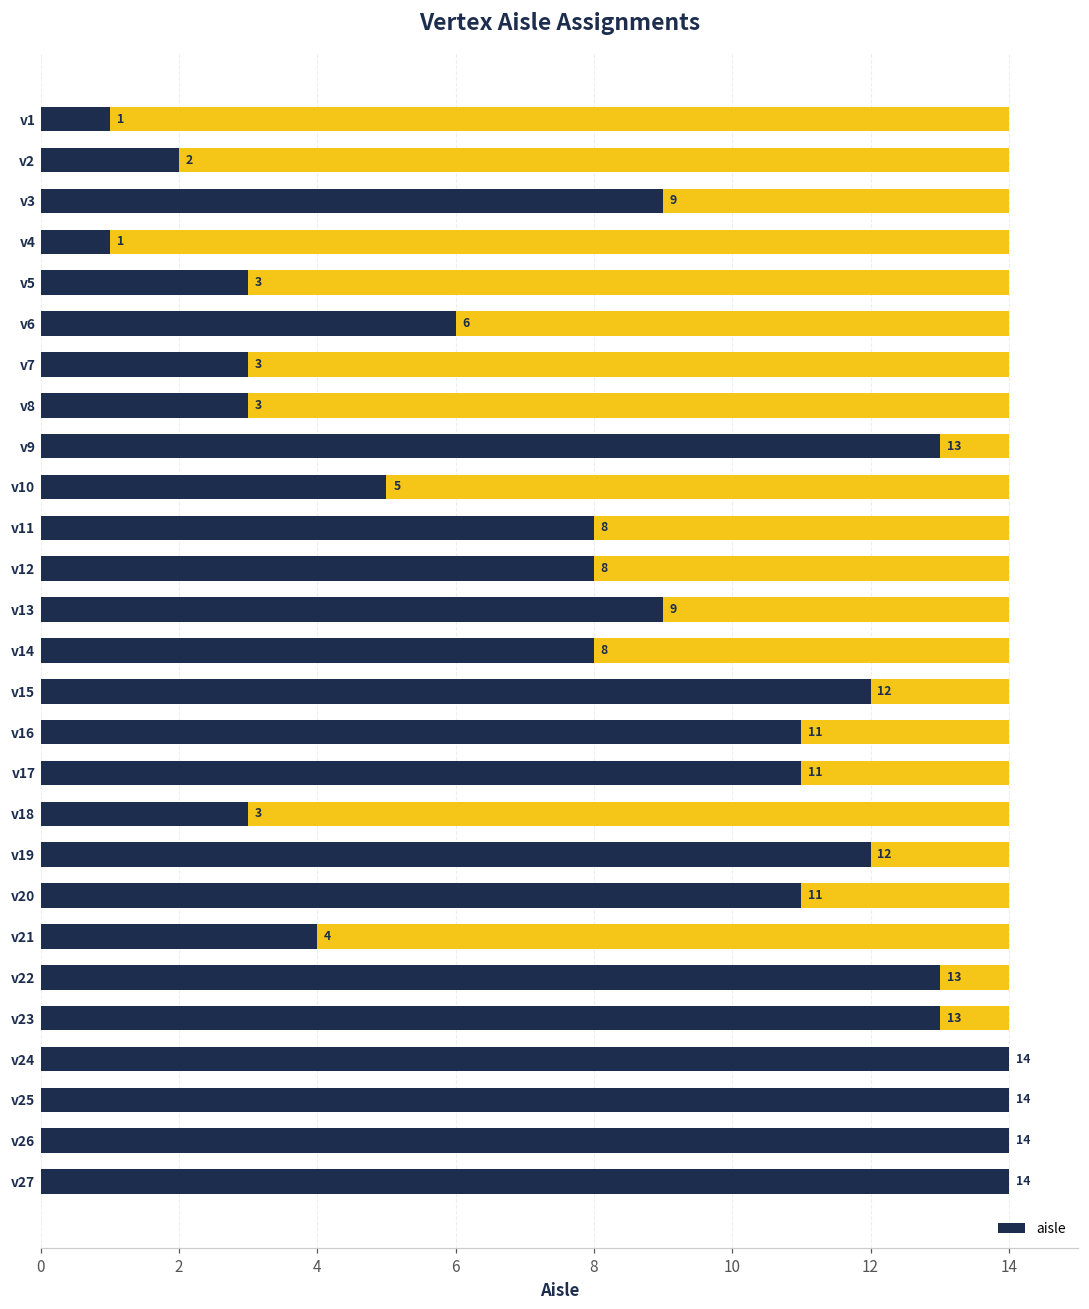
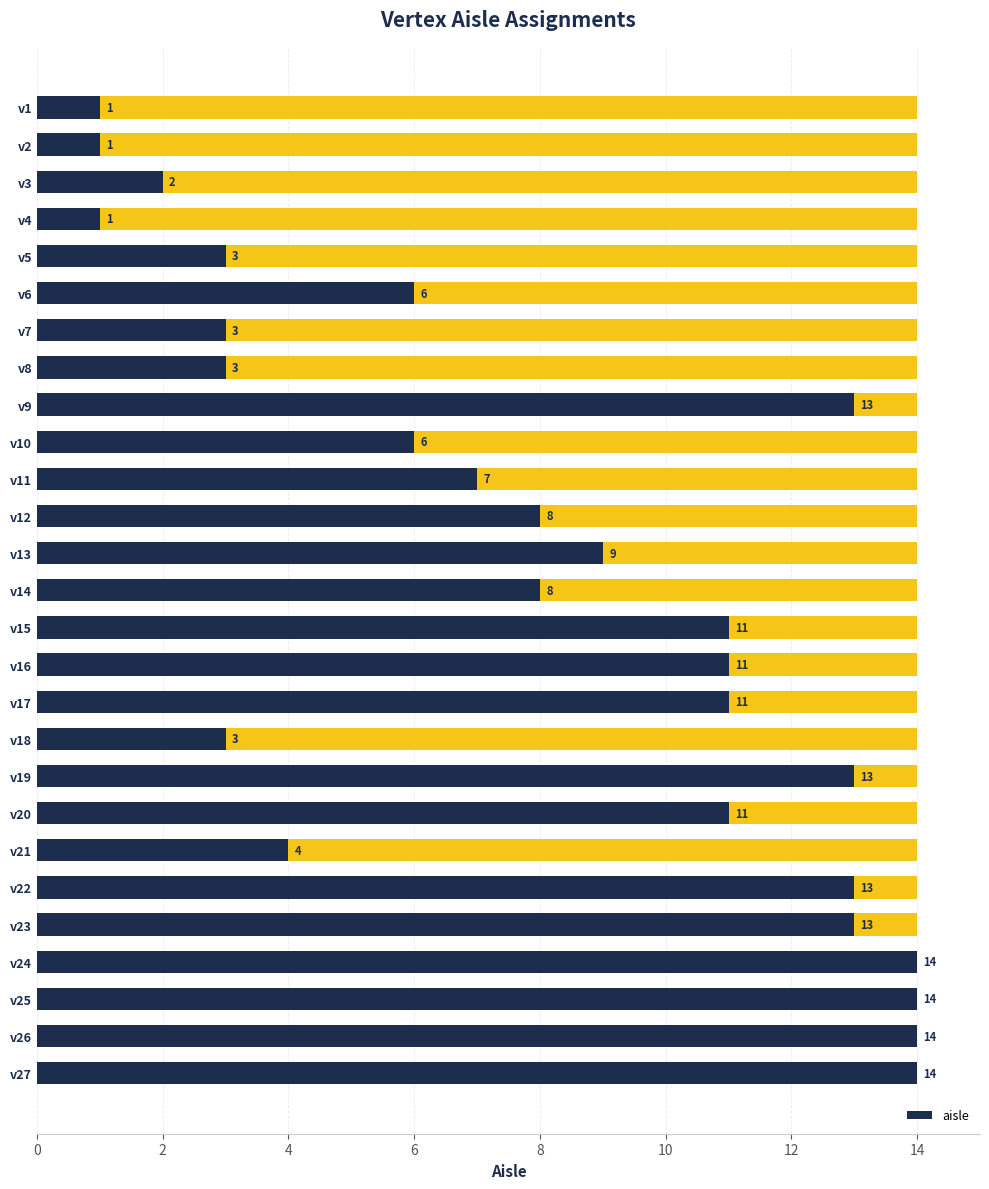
  {
    "aisle": {
-     "v2": 2,
-     "v3": 9,
-     "v10": 5,
-     "v11": 8,
-     "v15": 12,
-     "v19": 12,
+     "v2": 1,
+     "v3": 2,
+     "v10": 6,
+     "v11": 7,
+     "v15": 11,
+     "v19": 13,
      "v24": 14,
      "v25": 14,
      "v26": 14,
      "v27": 14
    }
  }
